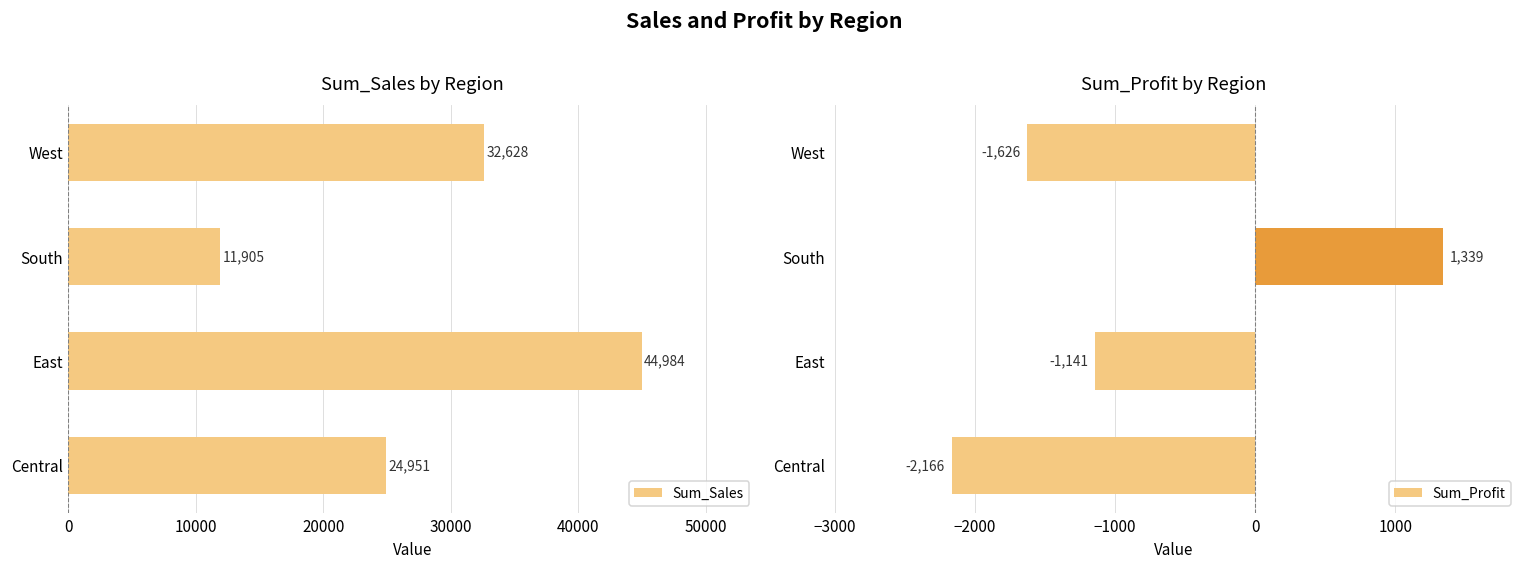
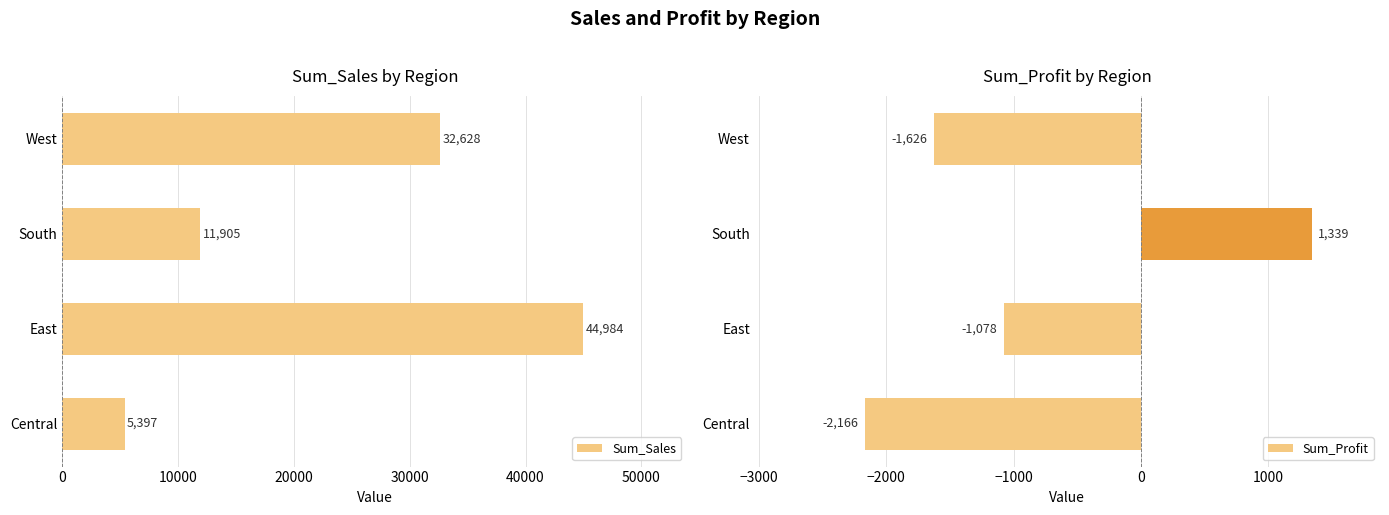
  {
    "Sum_Sales by Region": {
      "West": "32,628",
      "South": "11,905",
      "East": "44,984",
-     "Central": "24,951"
+     "Central": "5,397"
    },
    "Sum_Profit by Region": {
      "West": "-1,626",
      "South": "1,339",
-     "East": "-1,141",
+     "East": "-1,078",
      "Central": "-2,166"
    }
  }
